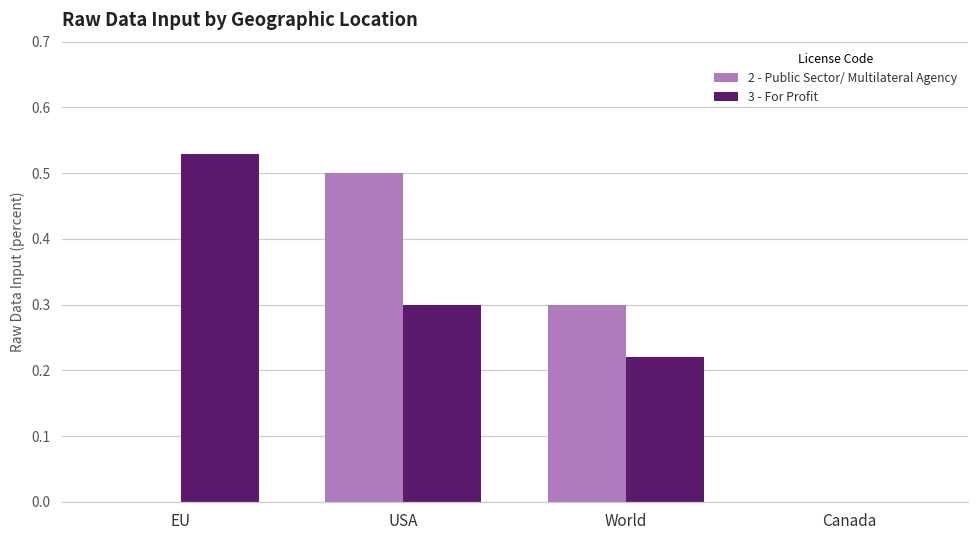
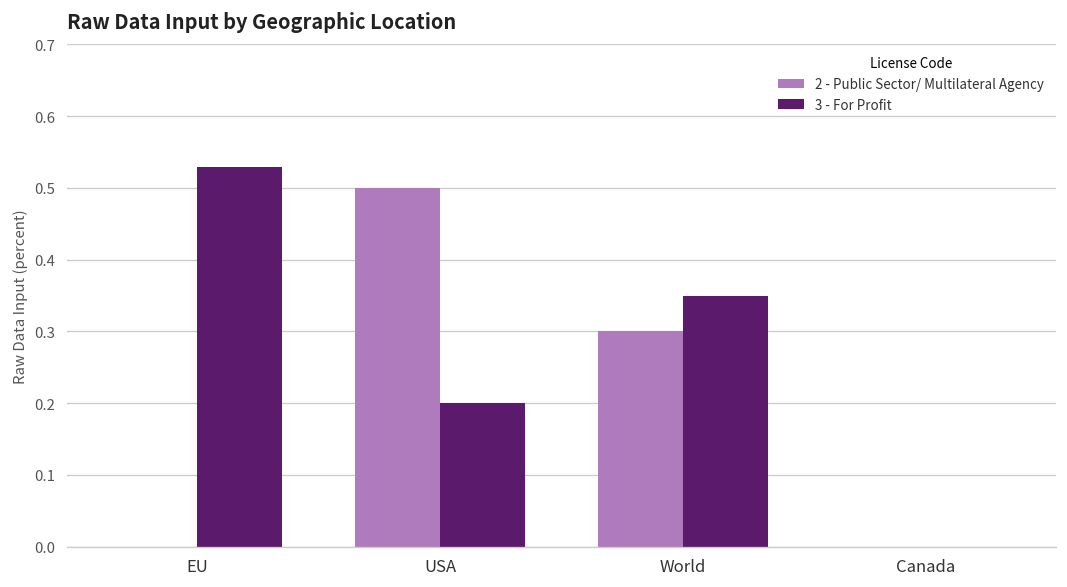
  {
    "2 - Public Sector/ Multilateral Agency": {
      "EU": 0.00,
      "USA": 0.50,
      "World": 0.30,
      "Canada": 0.00
    },
    "3 - For Profit": {
      "EU": 0.53,
-     "USA": 0.3,
-     "World": 0.22,
+     "USA": 0.2,
+     "World": 0.35,
      "Canada": 0.00
    }
  }
